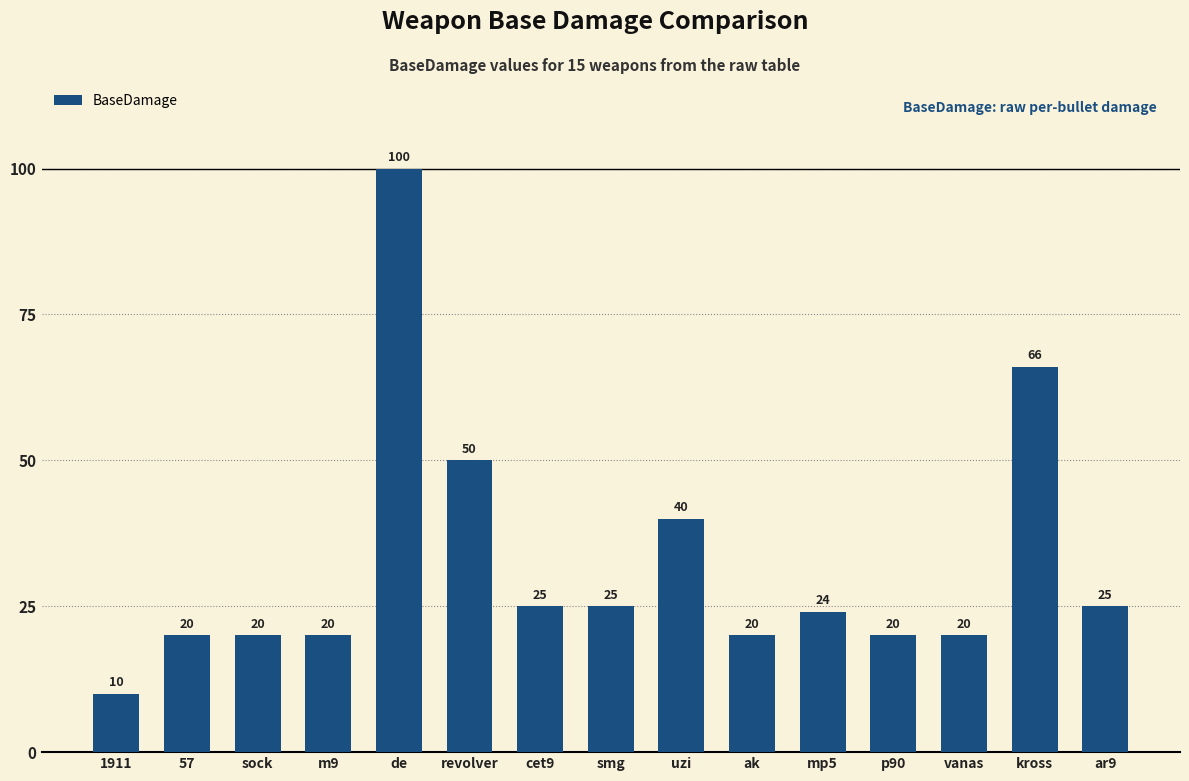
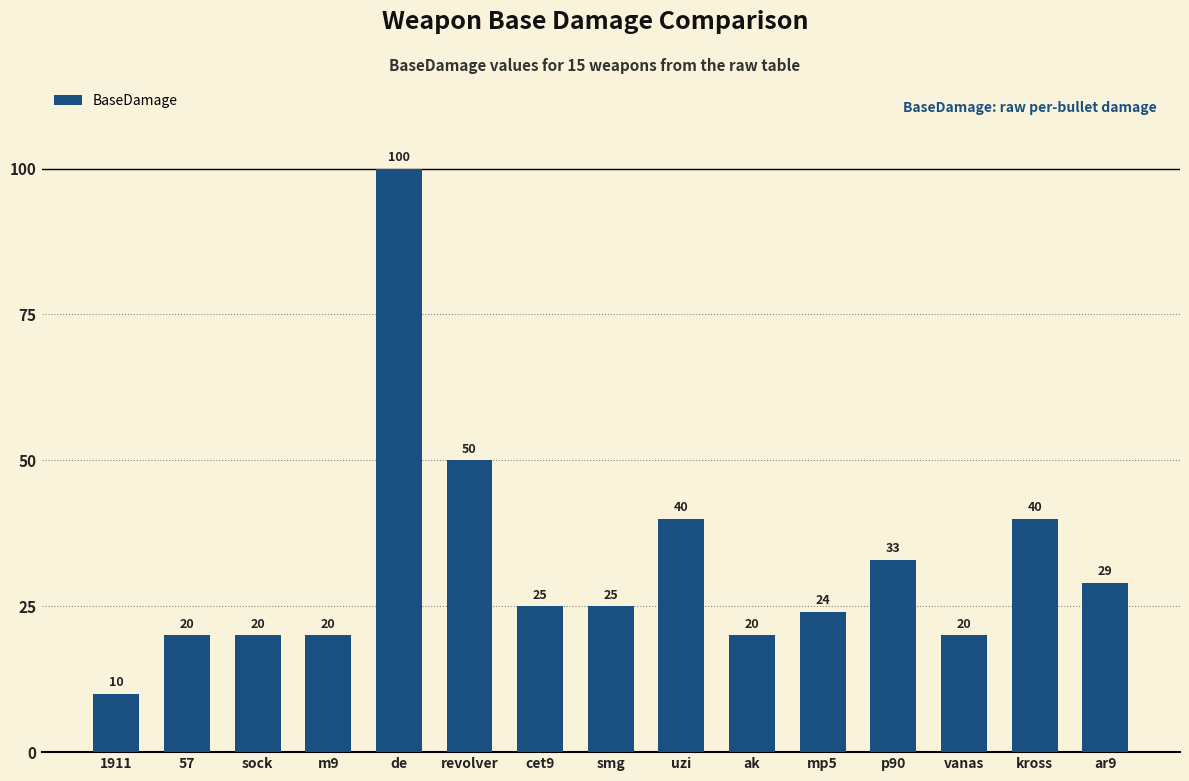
  {
    "1911": 10,
    "57": 20,
    "sock": 20,
    "m9": 20,
    "de": 100,
    "revolver": 50,
    "cet9": 25,
    "smg": 25,
    "uzi": 40,
    "ak": 20,
    "mp5": 24,
-   "p90": 20,
+   "p90": 33,
    "vanas": 20,
-   "kross": 66,
-   "ar9": 25
+   "kross": 40,
+   "ar9": 29
  }
